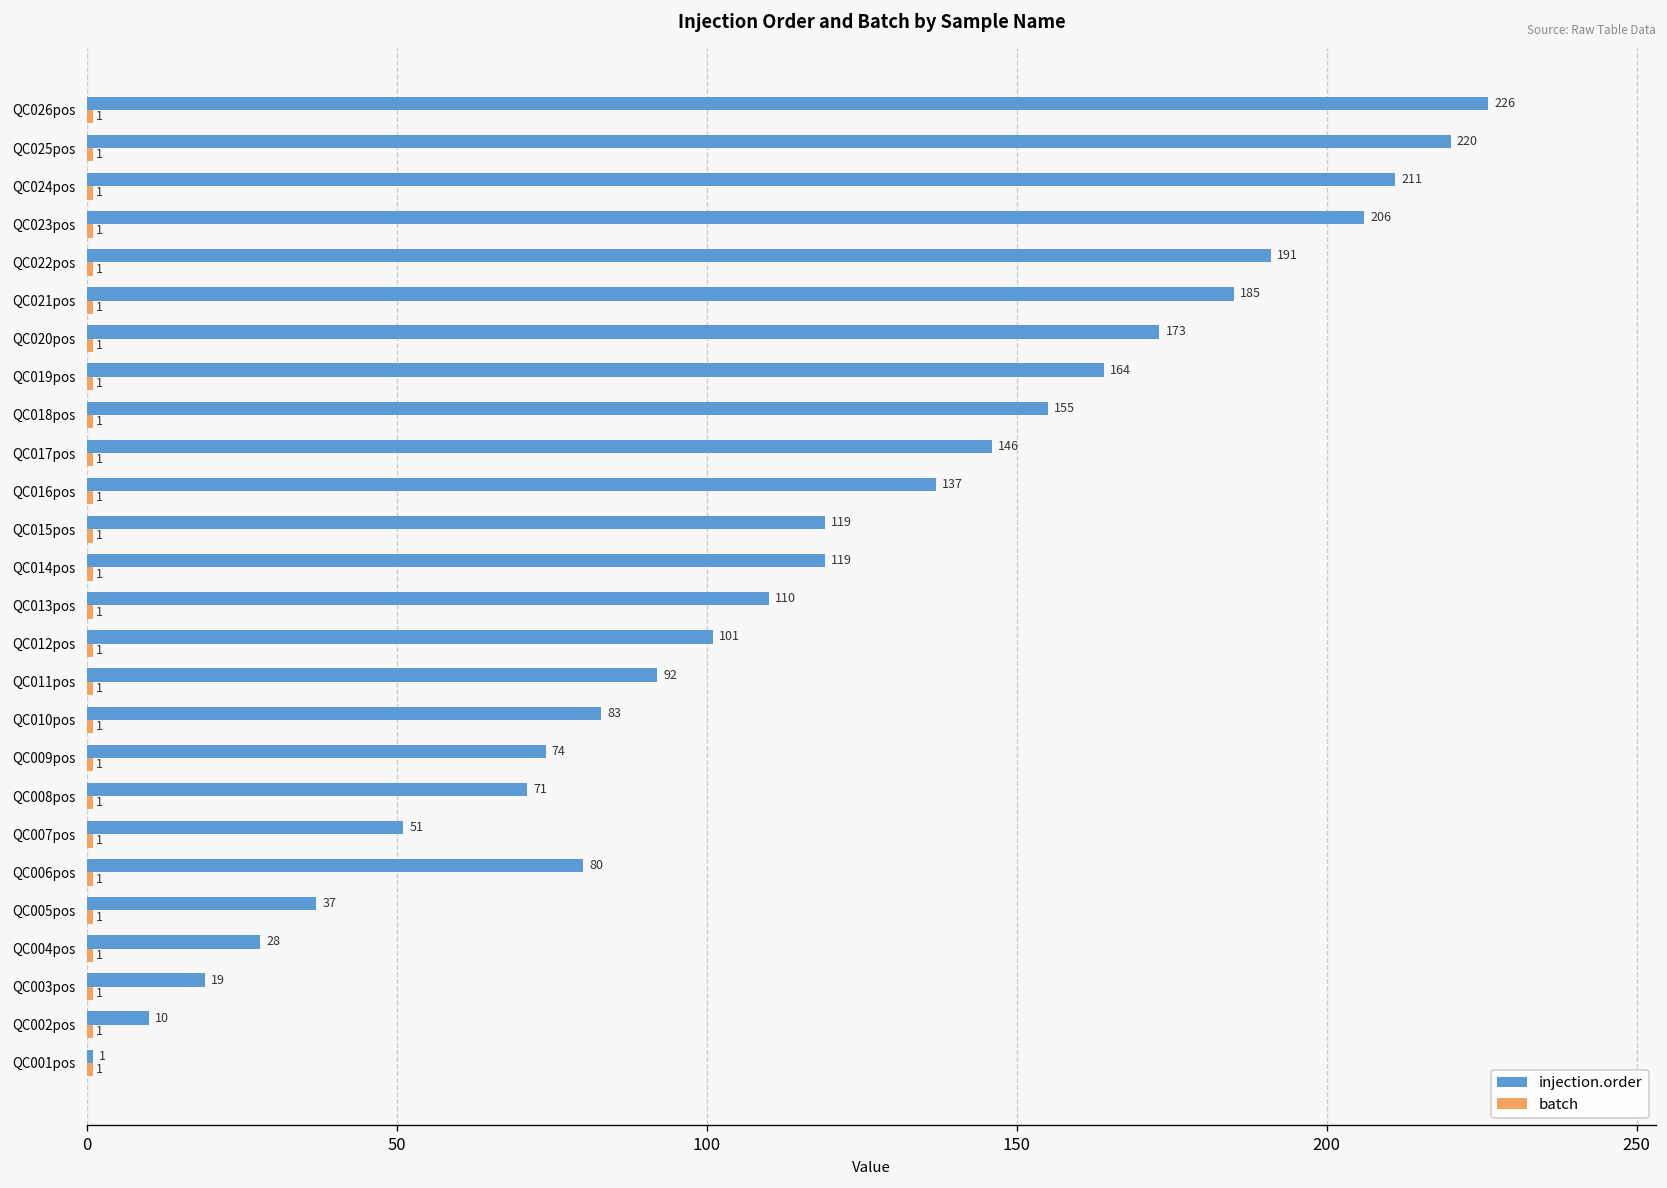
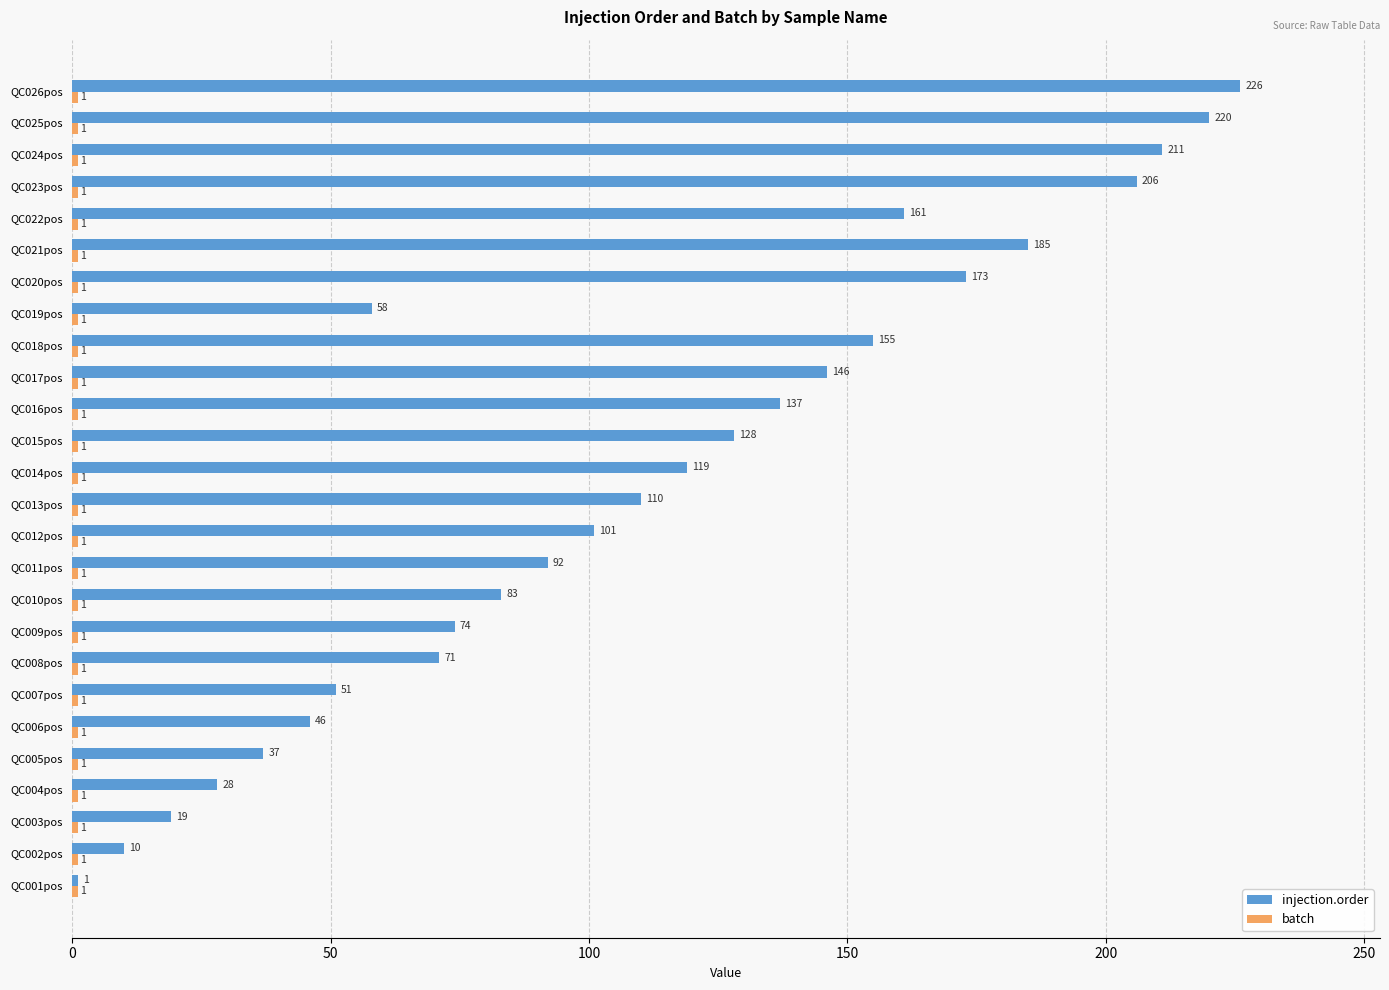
  {
    "injection.order": {
      "QC026pos": 226,
      "QC025pos": 220,
      "QC024pos": 211,
      "QC023pos": 206,
-     "QC022pos": 191,
+     "QC022pos": 161,
      "QC021pos": 185,
      "QC020pos": 173,
-     "QC019pos": 164,
+     "QC019pos": 58,
      "QC018pos": 155,
      "QC017pos": 146,
      "QC016pos": 137,
-     "QC015pos": 119,
+     "QC015pos": 128,
      "QC014pos": 119,
      "QC013pos": 110,
      "QC012pos": 101,
      "QC011pos": 92,
      "QC010pos": 83,
      "QC009pos": 74,
      "QC008pos": 71,
      "QC007pos": 51,
-     "QC006pos": 80,
+     "QC006pos": 46,
      "QC005pos": 37,
      "QC004pos": 28,
      "QC003pos": 19,
      "QC002pos": 10,
      "QC001pos": 1
    },
    "batch": {
      "QC026pos": 1,
      "QC025pos": 1,
      "QC024pos": 1,
      "QC023pos": 1,
      "QC022pos": 1,
      "QC021pos": 1,
      "QC020pos": 1,
      "QC019pos": 1,
      "QC018pos": 1,
      "QC017pos": 1,
      "QC016pos": 1,
      "QC015pos": 1,
      "QC014pos": 1,
      "QC013pos": 1,
      "QC012pos": 1,
      "QC011pos": 1,
      "QC010pos": 1,
      "QC009pos": 1,
      "QC008pos": 1,
      "QC007pos": 1,
      "QC006pos": 1,
      "QC005pos": 1,
      "QC004pos": 1,
      "QC003pos": 1,
      "QC002pos": 1,
      "QC001pos": 1
    }
  }
